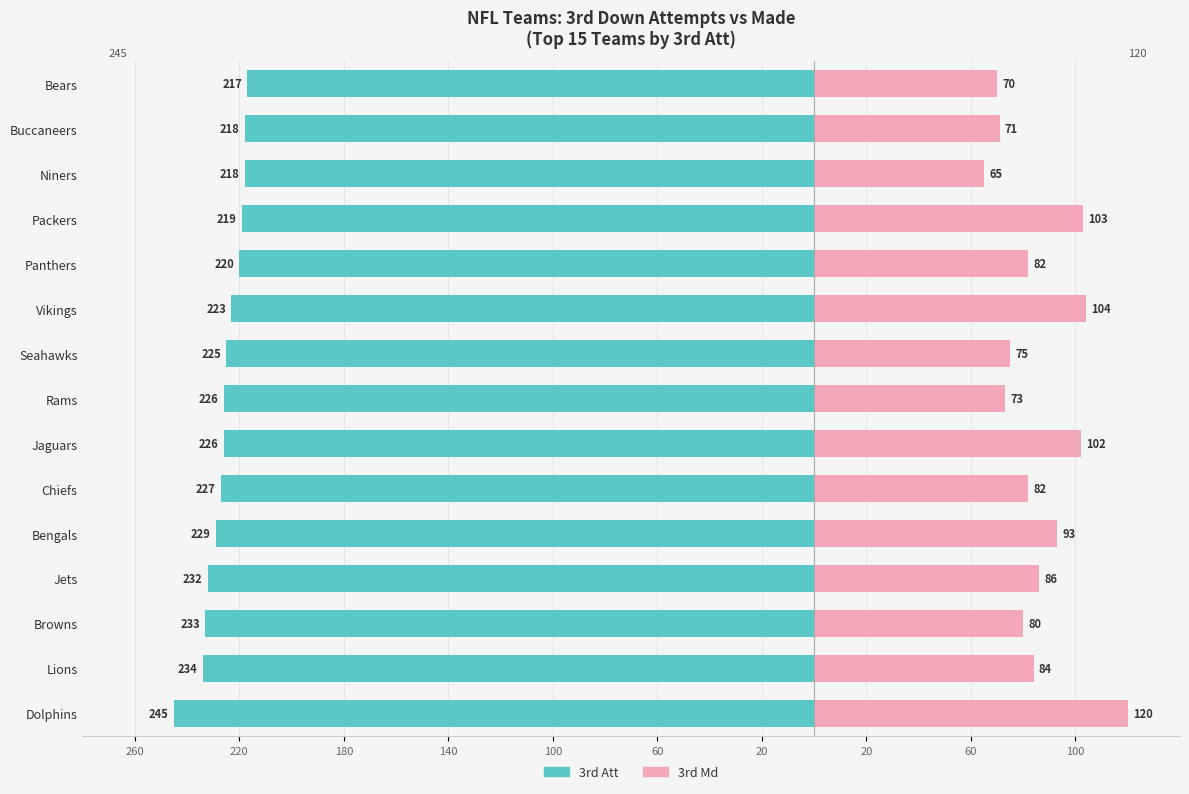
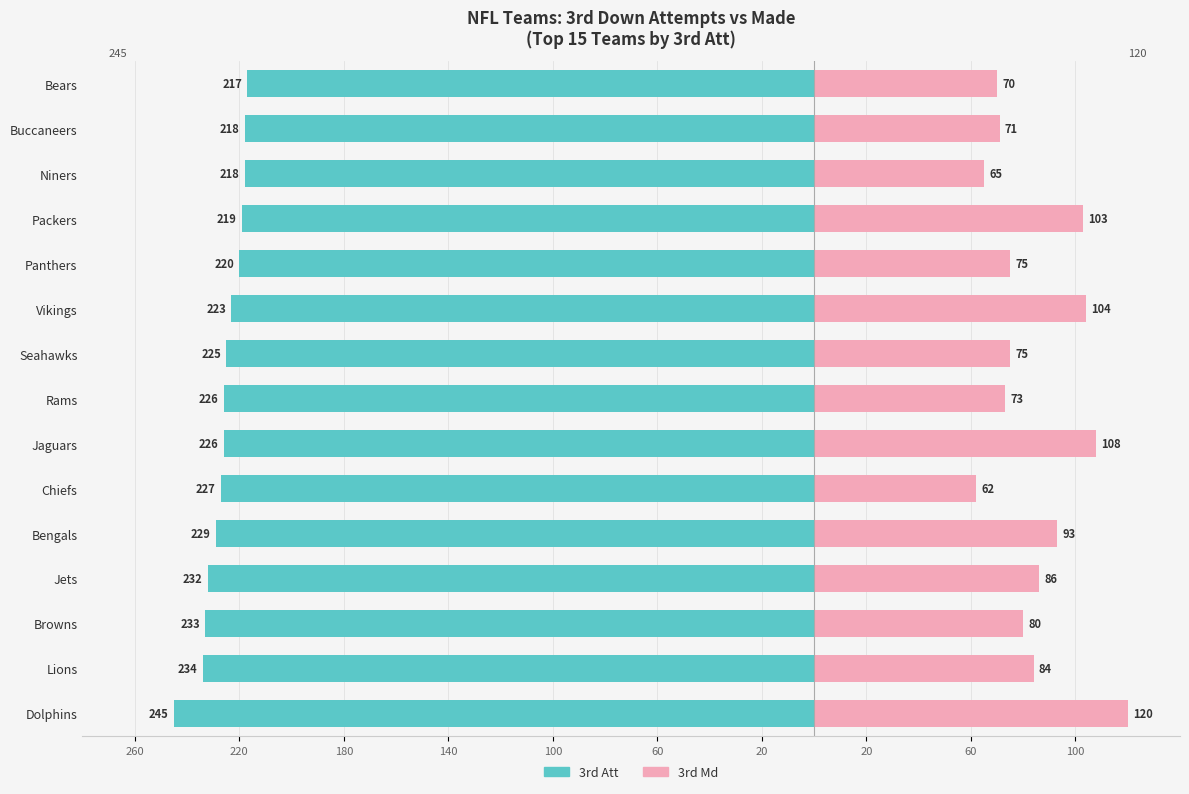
  {
    "3rd Md": {
      "Bears": 70,
      "Buccaneers": 71,
      "Niners": 65,
      "Packers": 103,
-     "Panthers": 82,
+     "Panthers": 75,
      "Vikings": 104,
      "Seahawks": 75,
      "Rams": 73,
-     "Jaguars": 102,
-     "Chiefs": 82,
+     "Jaguars": 108,
+     "Chiefs": 62,
      "Bengals": 93,
      "Jets": 86,
      "Browns": 80,
      "Lions": 84,
      "Dolphins": 120
    }
  }
